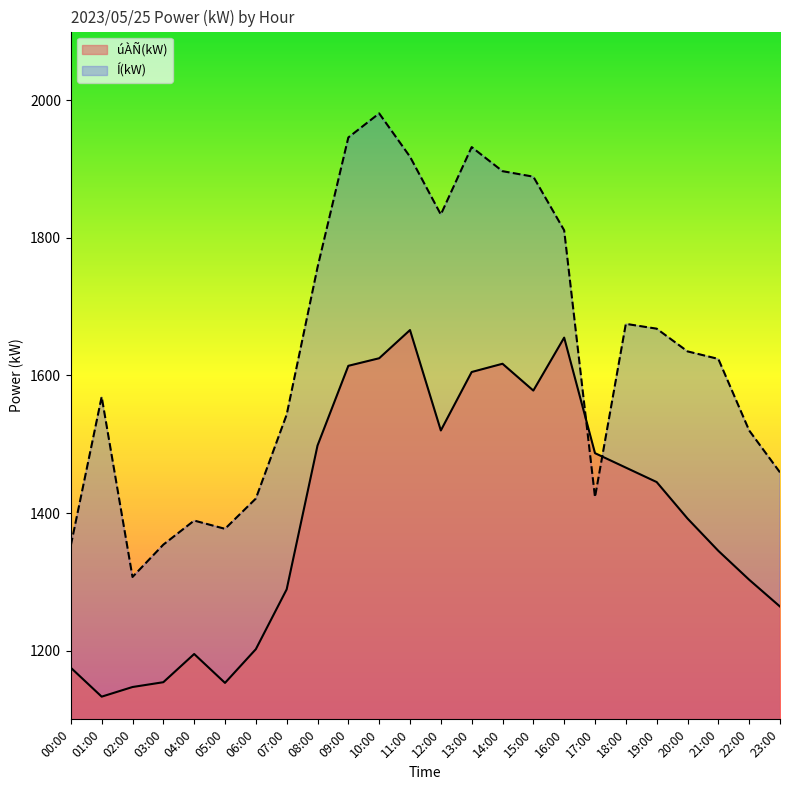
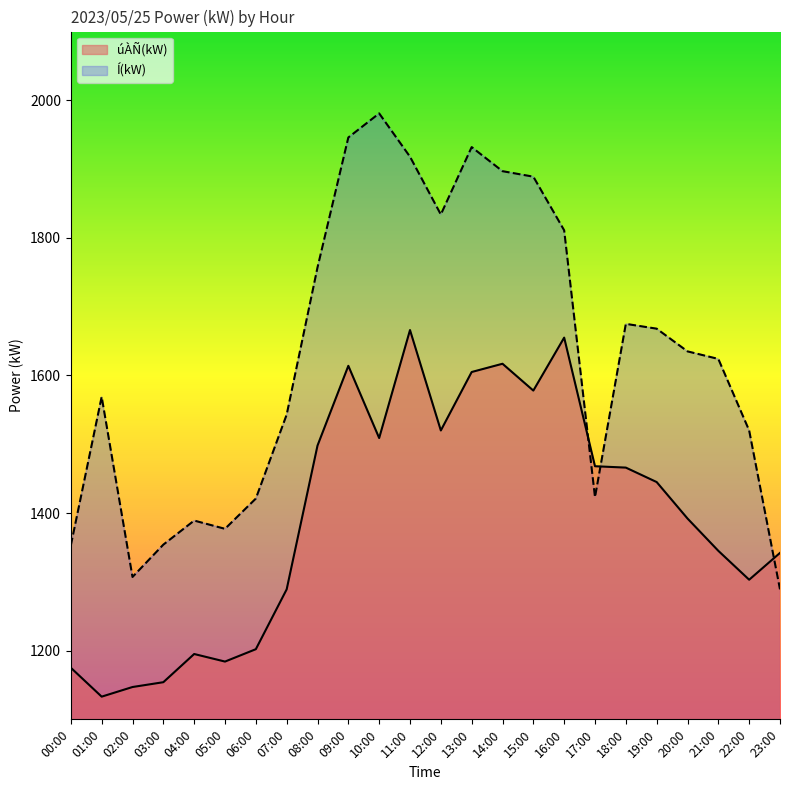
  {
    "úÀÑ(kW)": {
      "00:00": 1180,
      "01:00": 1130,
      "02:00": 1150,
      "03:00": 1150,
      "04:00": 1200,
-     "05:00": 1150,
+     "05:00": 1180,
      "06:00": 1200,
      "07:00": 1290,
      "08:00": 1500,
      "09:00": 1610,
-     "10:00": 1630,
+     "10:00": 1510,
      "11:00": 1670,
      "12:00": 1520,
      "13:00": 1610,
      "14:00": 1620,
      "15:00": 1580,
      "16:00": 1660,
-     "17:00": 1490,
+     "17:00": 1470,
      "18:00": 1470,
      "19:00": 1450,
      "20:00": 1390,
      "21:00": 1350,
      "22:00": 1300,
-     "23:00": 1260
+     "23:00": 1340
    },
    "Í(kW)": {
      "00:00": 1350,
      "01:00": 1570,
      "02:00": 1310,
      "03:00": 1350,
      "04:00": 1390,
      "05:00": 1380,
      "06:00": 1420,
      "07:00": 1540,
      "08:00": 1760,
      "09:00": 1950,
      "10:00": 1980,
      "11:00": 1920,
      "12:00": 1830,
      "13:00": 1930,
      "14:00": 1900,
      "15:00": 1890,
      "16:00": 1810,
      "17:00": 1420,
      "18:00": 1680,
      "19:00": 1670,
      "20:00": 1640,
      "21:00": 1620,
      "22:00": 1520,
-     "23:00": 1460
+     "23:00": 1290
    }
  }
